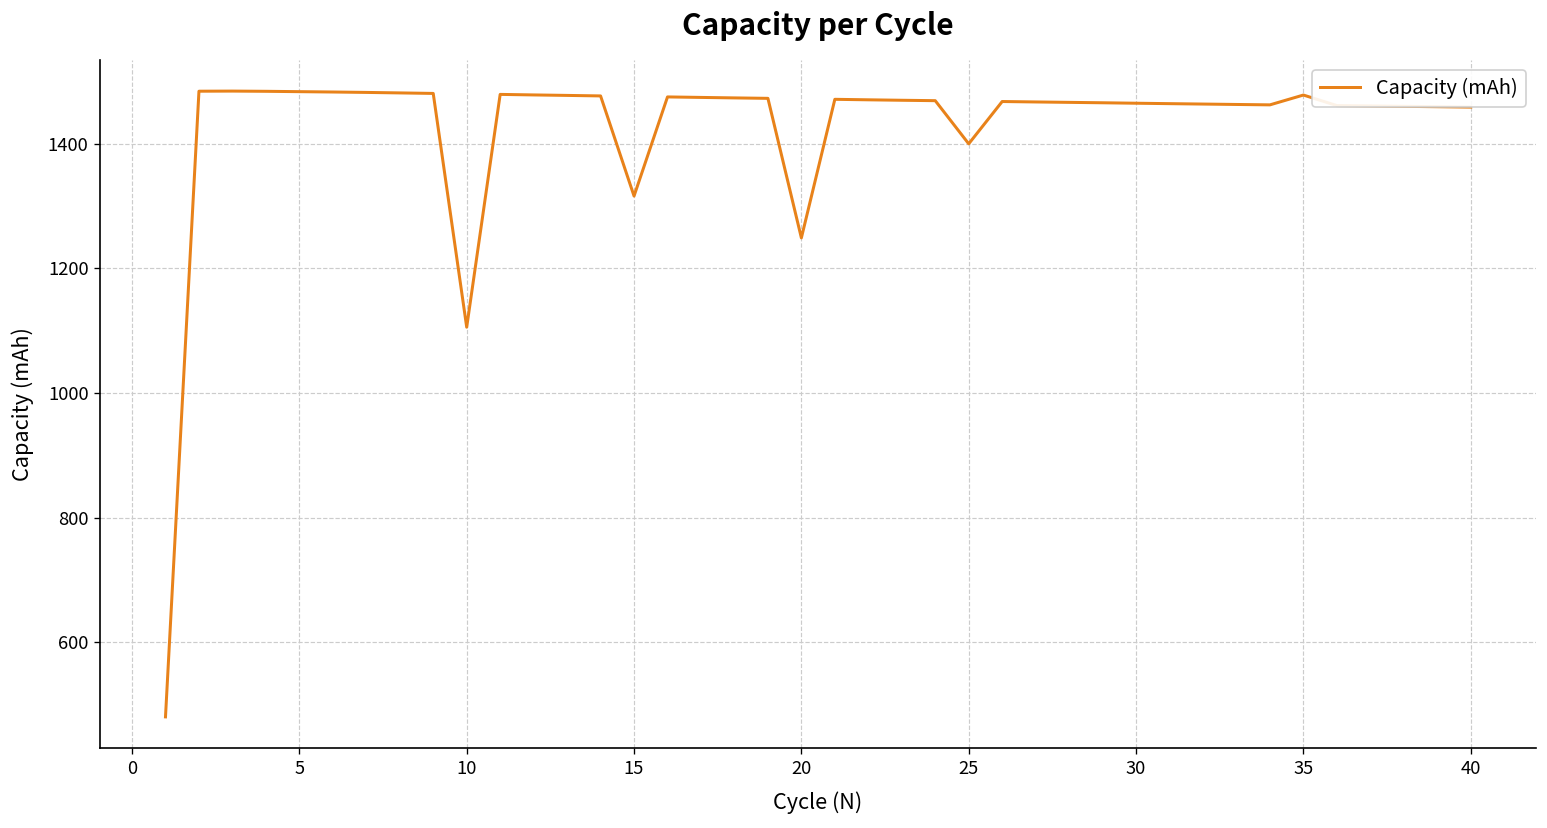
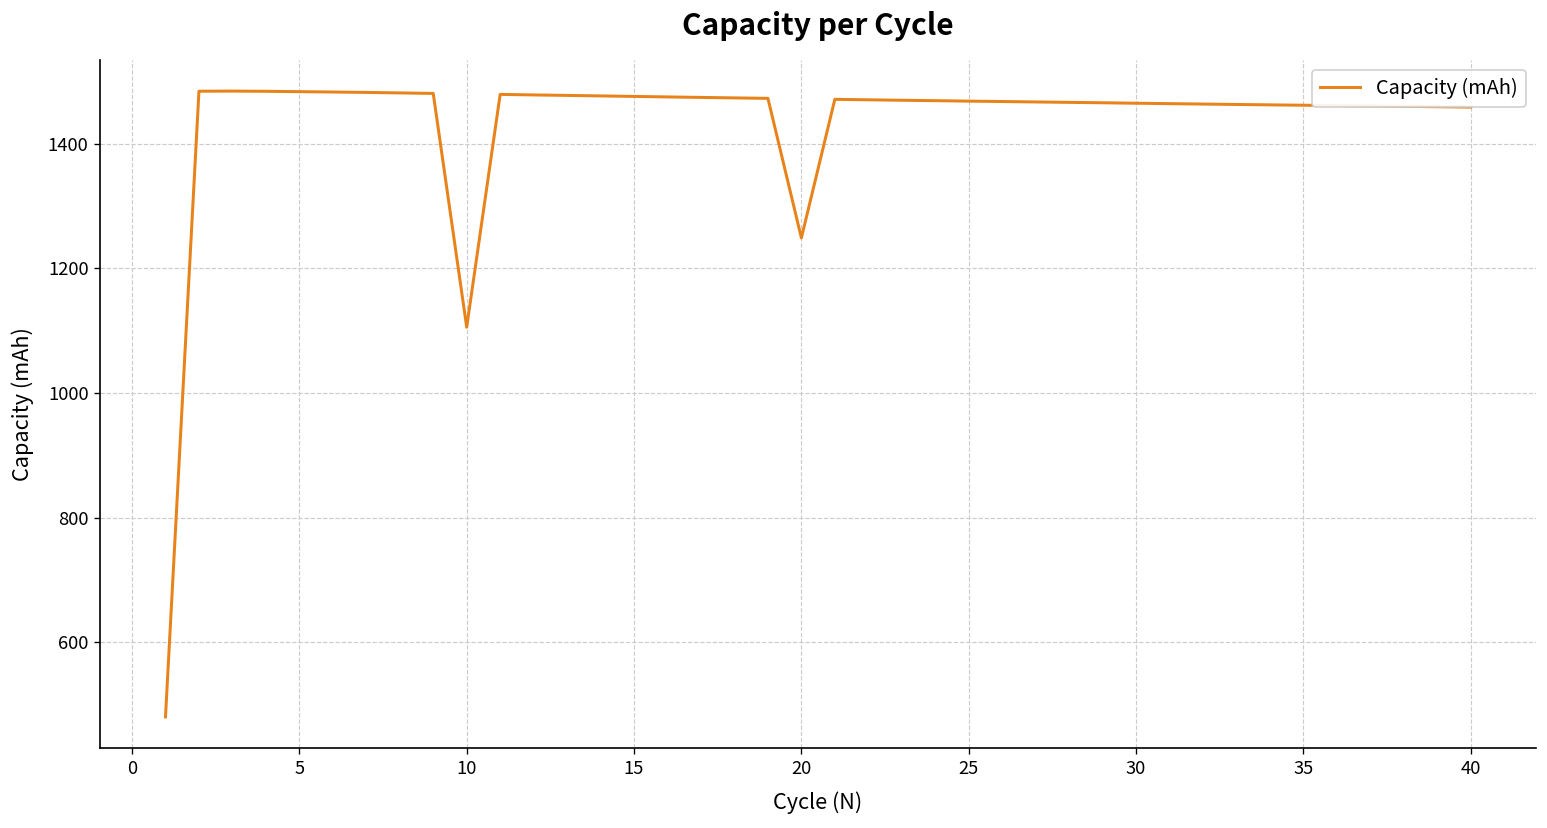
  {
    "5": 1480,
    "10": 1110,
-   "15": 1320,
+   "15": 1480,
    "20": 1250,
-   "25": 1400,
+   "25": 1470,
    "30": 1460,
-   "35": 1480,
+   "35": 1460,
    "40": 1460
  }
